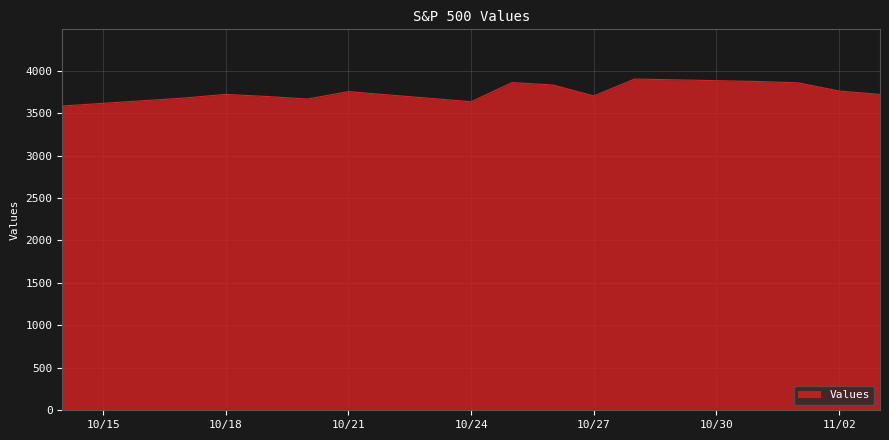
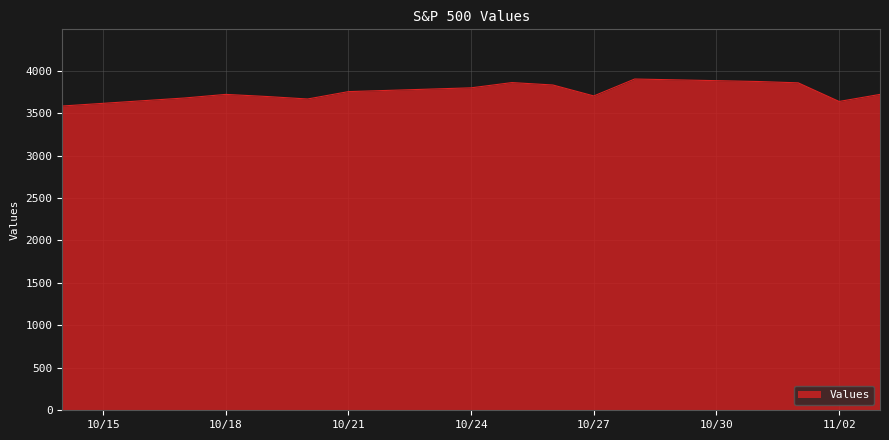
  {
    "10/18": 3700,
    "10/21": 3800,
-   "10/24": 3600,
+   "10/24": 3800,
    "10/27": 3700,
-   "11/02": 3800
+   "11/02": 3600
  }
